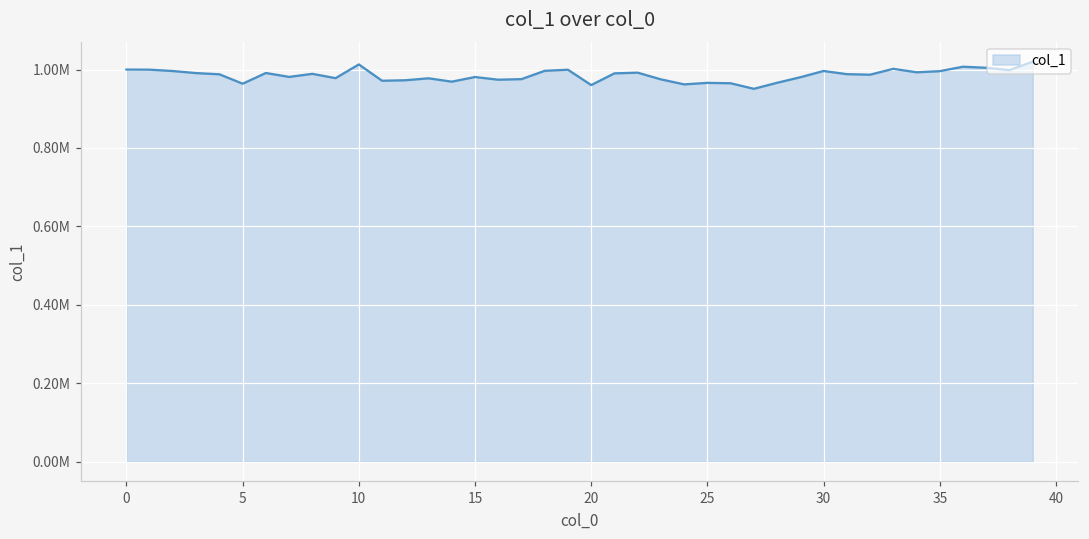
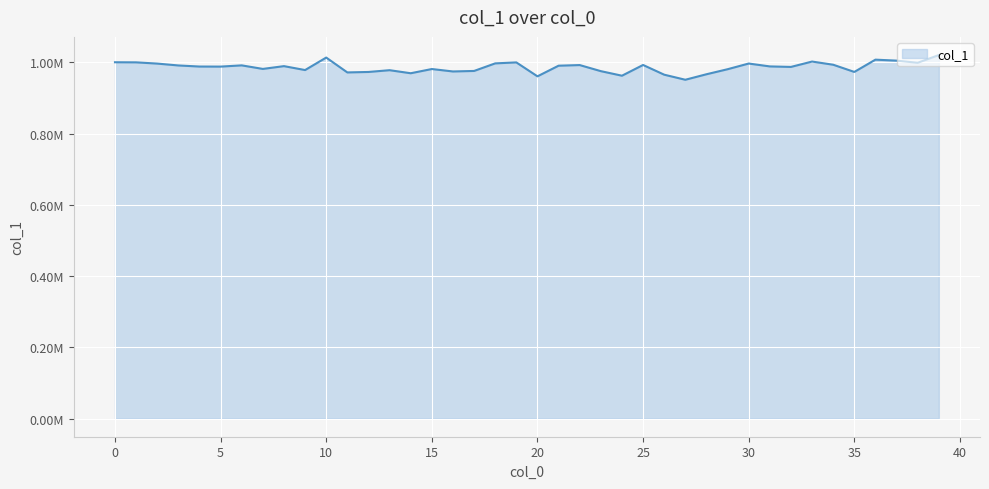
  {
    "0": 1000000,
-   "5": 960000,
+   "5": 990000,
    "10": 1010000,
    "15": 980000,
    "20": 960000,
-   "25": 970000,
+   "25": 990000,
    "30": 1000000,
-   "35": 1000000
+   "35": 970000
  }
